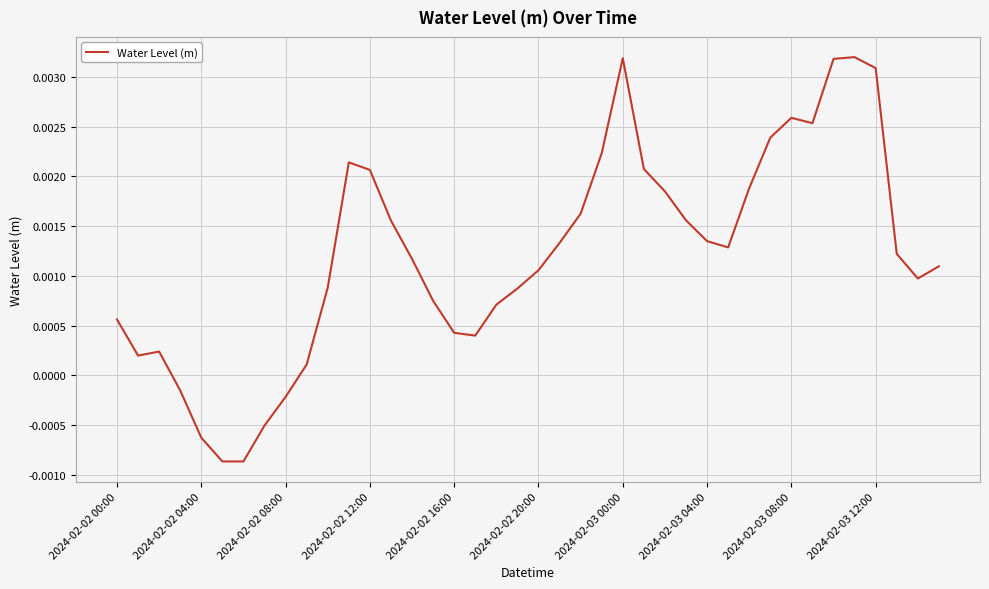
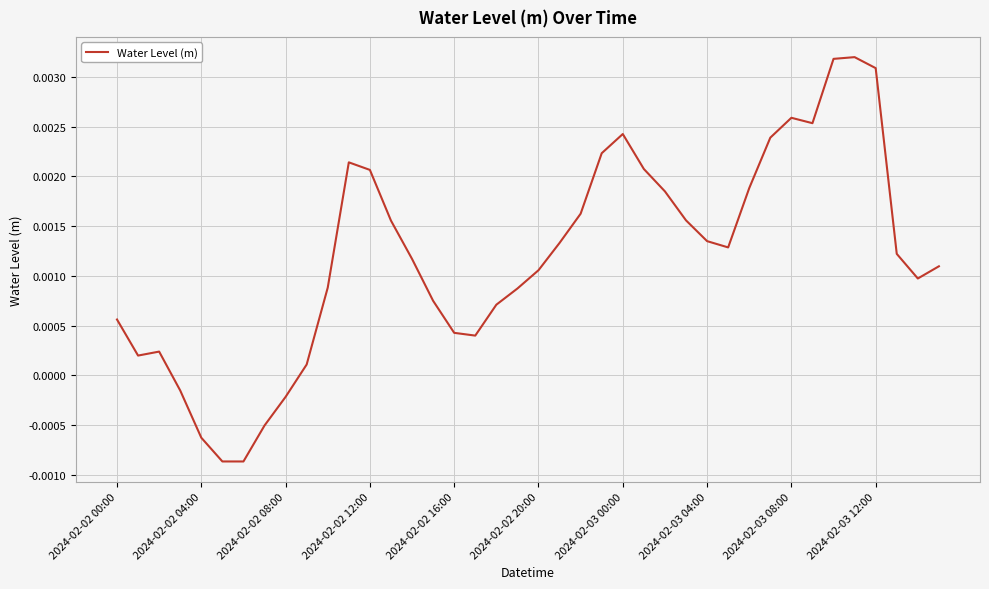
  {
    "2024-02-02 00:00": 0.0006,
    "2024-02-02 04:00": -0.0006,
    "2024-02-02 08:00": -0.0002,
    "2024-02-02 12:00": 0.0021,
    "2024-02-02 16:00": 0.0004,
    "2024-02-02 20:00": 0.0011,
-   "2024-02-03 00:00": 0.0032,
+   "2024-02-03 00:00": 0.0024,
    "2024-02-03 04:00": 0.0013,
    "2024-02-03 08:00": 0.0026,
    "2024-02-03 12:00": 0.0031
  }
